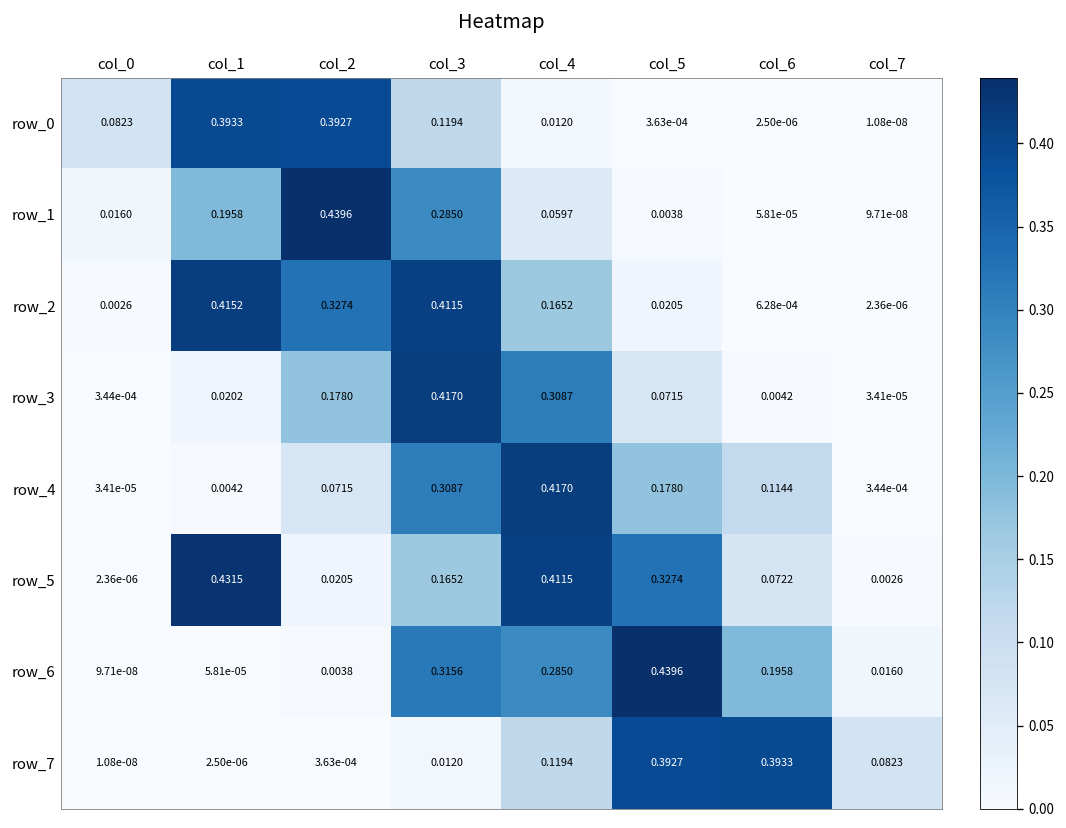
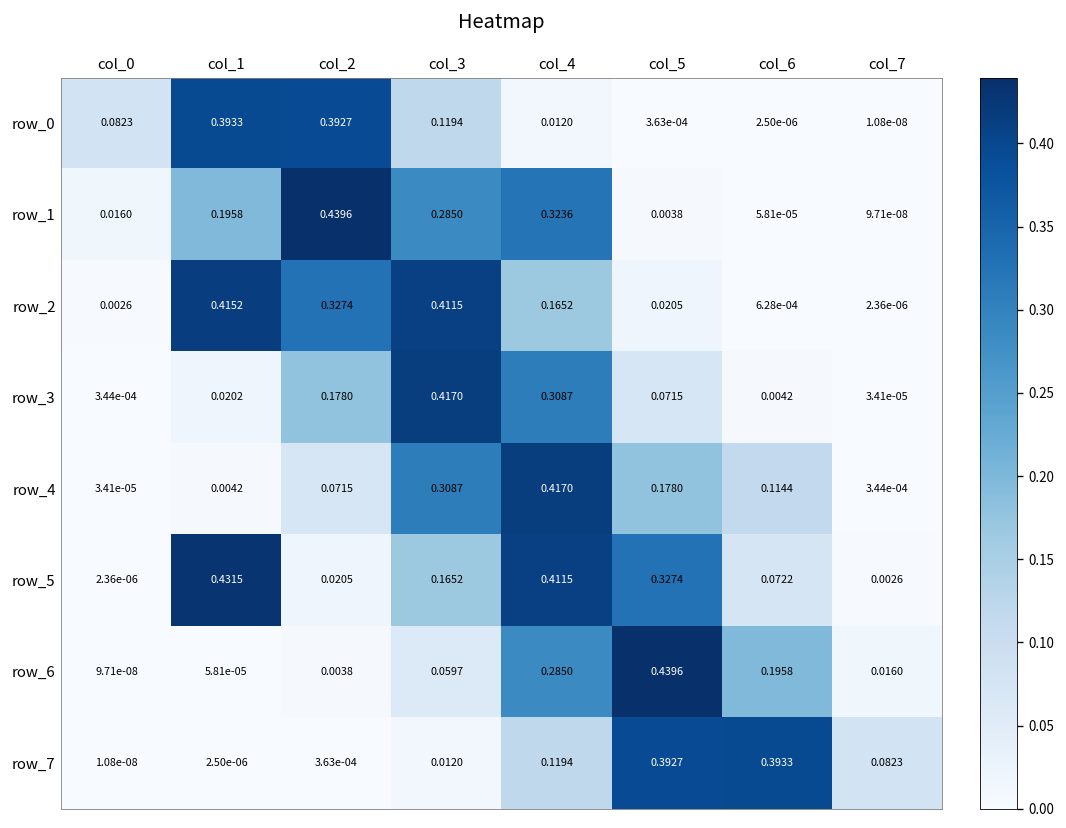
  {
    "row_0": {
      "col_0": "0.0823",
      "col_1": "0.3933",
      "col_2": "0.3927",
      "col_3": "0.1194",
      "col_4": "0.0120",
      "col_5": "3.63e-04",
      "col_6": "2.50e-06",
      "col_7": "1.08e-08"
    },
    "row_1": {
      "col_0": "0.0160",
      "col_1": "0.1958",
      "col_2": "0.4396",
      "col_3": "0.2850",
-     "col_4": "0.0597",
+     "col_4": "0.3236",
      "col_5": "0.0038",
      "col_6": "5.81e-05",
      "col_7": "9.71e-08"
    },
    "row_2": {
      "col_0": "0.0026",
      "col_1": "0.4152",
      "col_2": "0.3274",
      "col_3": "0.4115",
      "col_4": "0.1652",
      "col_5": "0.0205",
      "col_6": "6.28e-04",
      "col_7": "2.36e-06"
    },
    "row_3": {
      "col_0": "3.44e-04",
      "col_1": "0.0202",
      "col_2": "0.1780",
      "col_3": "0.4170",
      "col_4": "0.3087",
      "col_5": "0.0715",
      "col_6": "0.0042",
      "col_7": "3.41e-05"
    },
    "row_4": {
      "col_0": "3.41e-05",
      "col_1": "0.0042",
      "col_2": "0.0715",
      "col_3": "0.3087",
      "col_4": "0.4170",
      "col_5": "0.1780",
      "col_6": "0.1144",
      "col_7": "3.44e-04"
    },
    "row_5": {
      "col_0": "2.36e-06",
      "col_1": "0.4315",
      "col_2": "0.0205",
      "col_3": "0.1652",
      "col_4": "0.4115",
      "col_5": "0.3274",
      "col_6": "0.0722",
      "col_7": "0.0026"
    },
    "row_6": {
      "col_0": "9.71e-08",
      "col_1": "5.81e-05",
      "col_2": "0.0038",
-     "col_3": "0.3156",
+     "col_3": "0.0597",
      "col_4": "0.2850",
      "col_5": "0.4396",
      "col_6": "0.1958",
      "col_7": "0.0160"
    },
    "row_7": {
      "col_0": "1.08e-08",
      "col_1": "2.50e-06",
      "col_2": "3.63e-04",
      "col_3": "0.0120",
      "col_4": "0.1194",
      "col_5": "0.3927",
      "col_6": "0.3933",
      "col_7": "0.0823"
    }
  }
